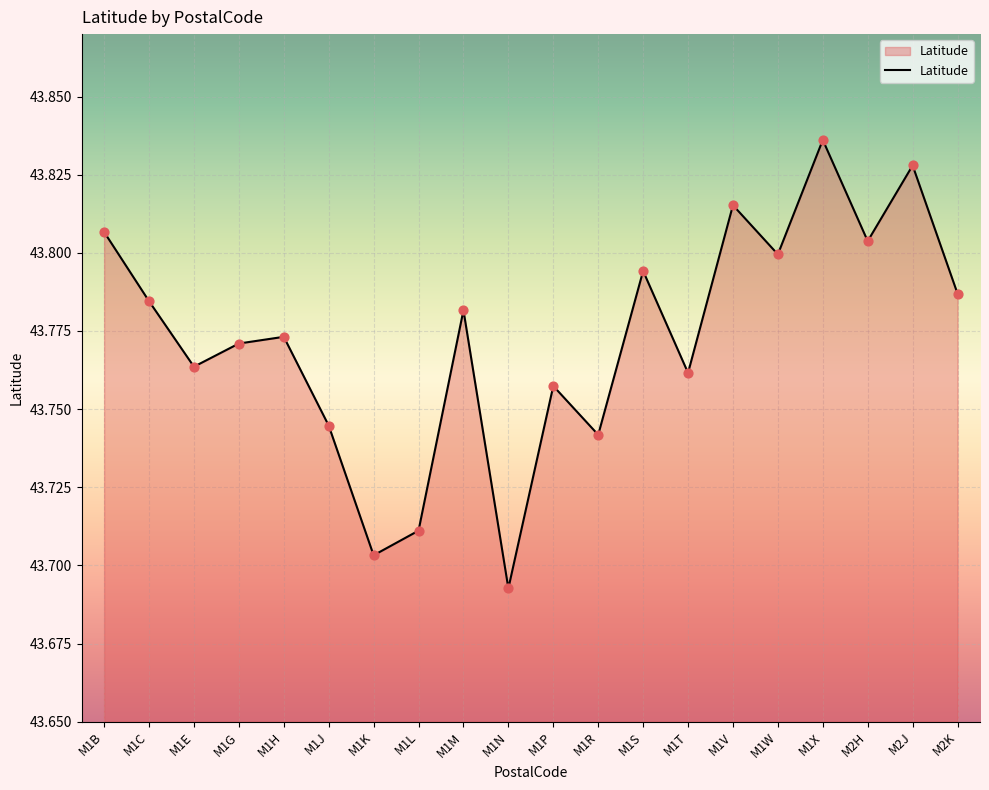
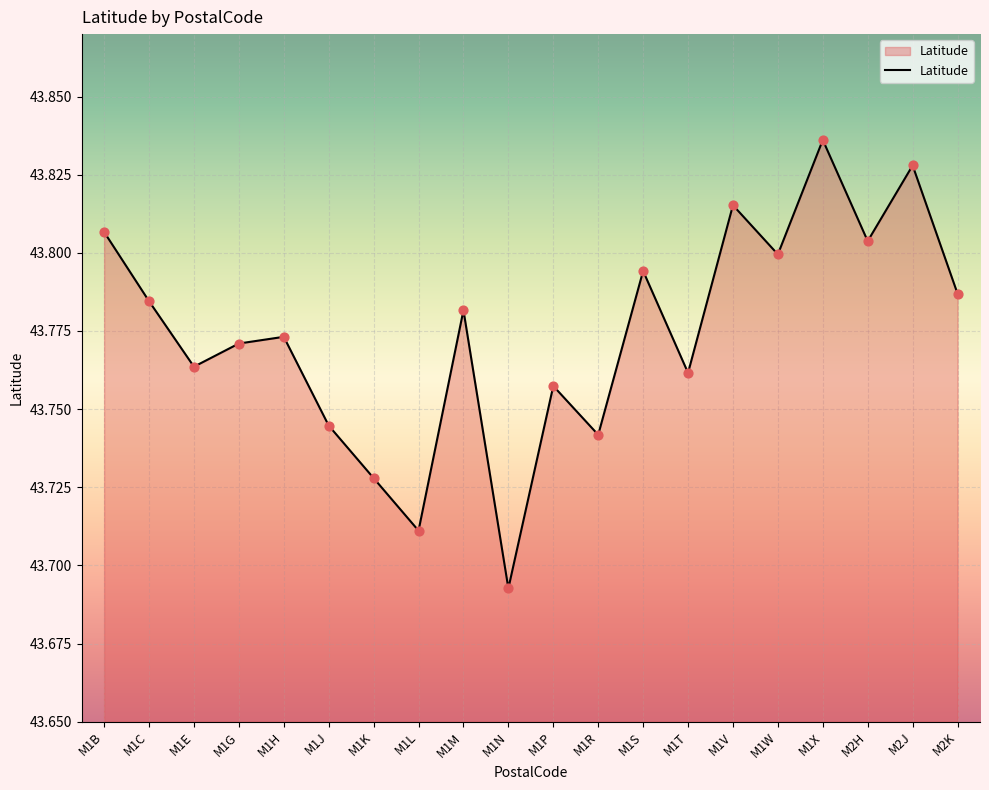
  {
    "M1B": 43.807,
    "M1C": 43.785,
    "M1E": 43.764,
    "M1G": 43.771,
    "M1H": 43.773,
    "M1J": 43.745,
-   "M1K": 43.703,
+   "M1K": 43.728,
    "M1L": 43.711,
    "M1M": 43.782,
    "M1N": 43.693,
    "M1P": 43.757,
    "M1R": 43.742,
    "M1S": 43.794,
    "M1T": 43.762,
    "M1V": 43.815,
    "M1W": 43.800,
    "M1X": 43.836,
    "M2H": 43.804,
    "M2J": 43.828,
    "M2K": 43.787
  }
